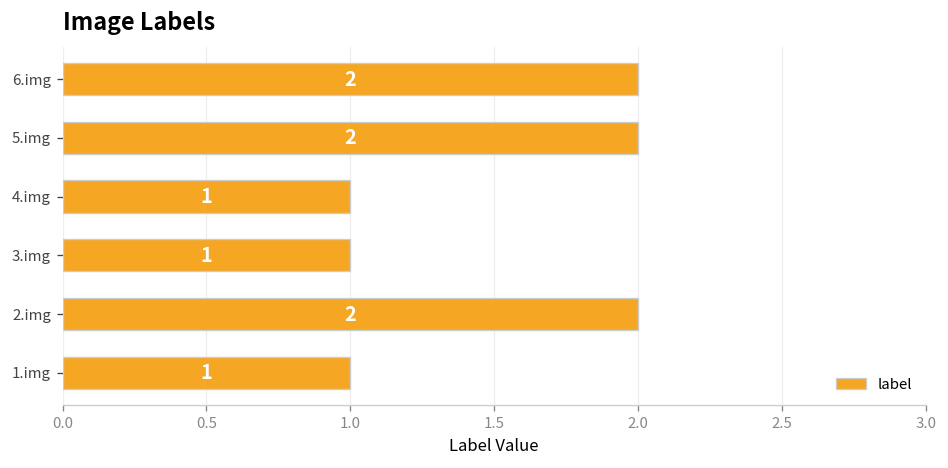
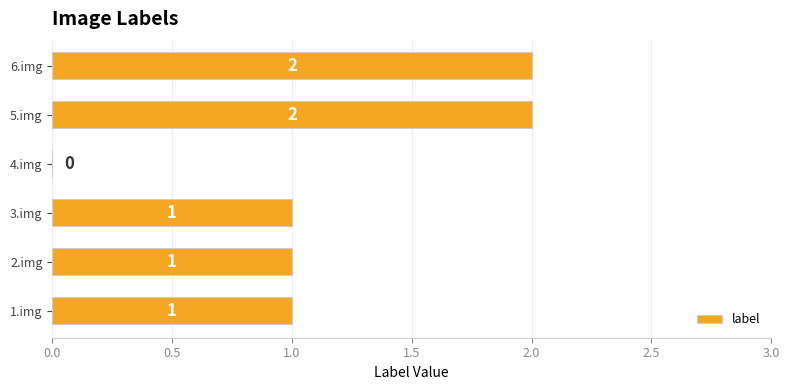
  {
    "6.img": 2,
    "5.img": 2,
-   "4.img": 1,
+   "4.img": 0,
    "3.img": 1,
-   "2.img": 2,
+   "2.img": 1,
    "1.img": 1
  }
